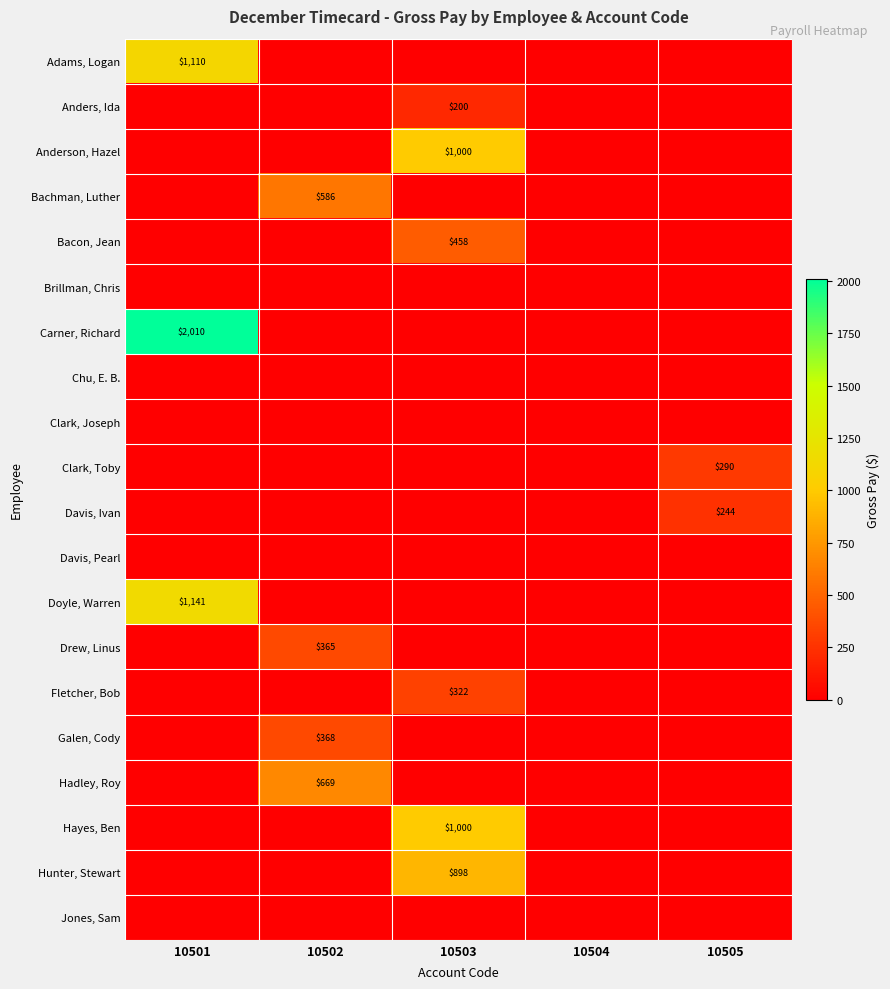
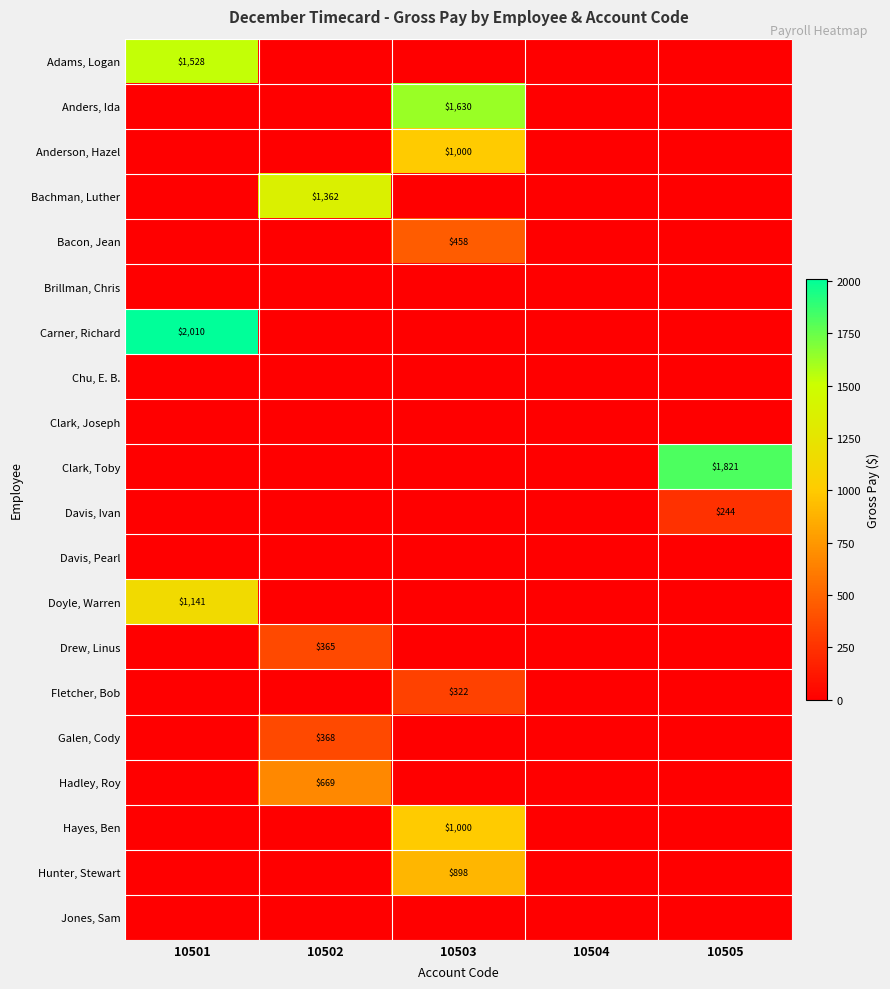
  {
    "Adams, Logan": {
-     "10501": "$1,110"
+     "10501": "$1,528"
    },
    "Anders, Ida": {
-     "10503": "$200"
+     "10503": "$1,630"
    },
    "Anderson, Hazel": {
      "10503": "$1,000"
    },
    "Bachman, Luther": {
-     "10502": "$586"
+     "10502": "$1,362"
    },
    "Bacon, Jean": {
      "10503": "$458"
    },
    "Carner, Richard": {
      "10501": "$2,010"
    },
    "Clark, Toby": {
-     "10505": "$290"
+     "10505": "$1,821"
    },
    "Davis, Ivan": {
      "10505": "$244"
    },
    "Doyle, Warren": {
      "10501": "$1,141"
    },
    "Drew, Linus": {
      "10502": "$365"
    },
    "Fletcher, Bob": {
      "10503": "$322"
    },
    "Galen, Cody": {
      "10502": "$368"
    },
    "Hadley, Roy": {
      "10502": "$669"
    },
    "Hayes, Ben": {
      "10503": "$1,000"
    },
    "Hunter, Stewart": {
      "10503": "$898"
    }
  }
